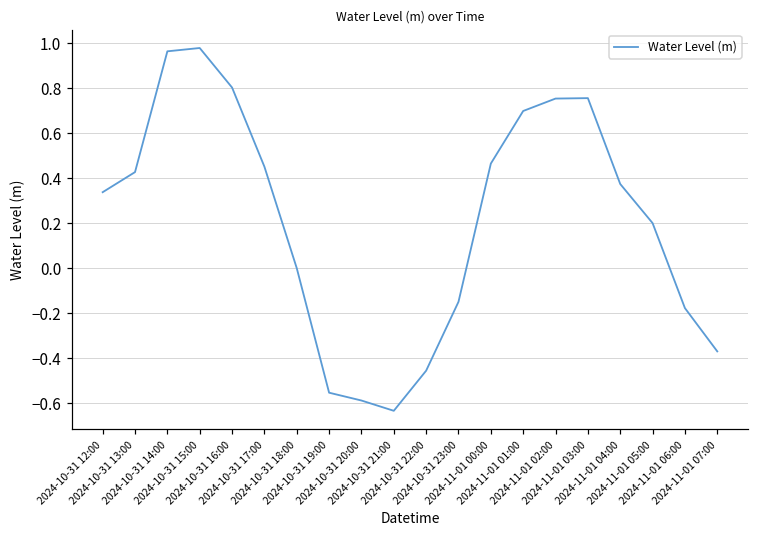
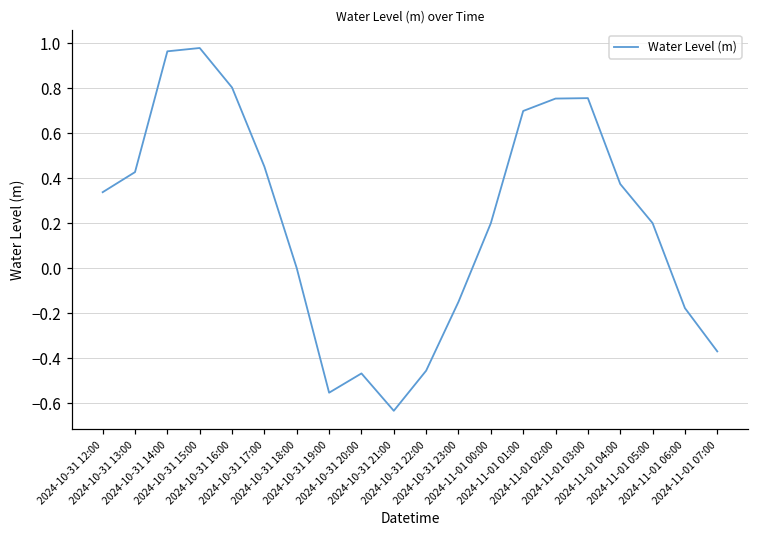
  {
    "2024-10-31 12:00": 0.34,
    "2024-10-31 13:00": 0.43,
    "2024-10-31 14:00": 0.96,
    "2024-10-31 15:00": 0.98,
    "2024-10-31 16:00": 0.80,
    "2024-10-31 17:00": 0.45,
    "2024-10-31 18:00": 0.00,
    "2024-10-31 19:00": -0.55,
-   "2024-10-31 20:00": -0.59,
+   "2024-10-31 20:00": -0.47,
    "2024-10-31 21:00": -0.63,
    "2024-10-31 22:00": -0.46,
    "2024-10-31 23:00": -0.15,
-   "2024-11-01 00:00": 0.47,
+   "2024-11-01 00:00": 0.20,
    "2024-11-01 01:00": 0.70,
    "2024-11-01 02:00": 0.75,
    "2024-11-01 03:00": 0.76,
    "2024-11-01 04:00": 0.37,
    "2024-11-01 05:00": 0.20,
    "2024-11-01 06:00": -0.18,
    "2024-11-01 07:00": -0.37
  }
